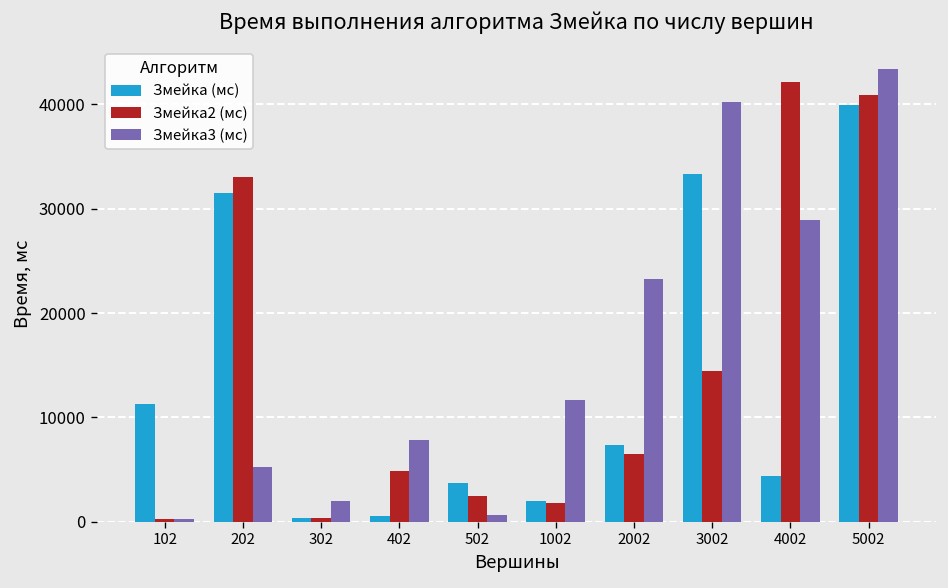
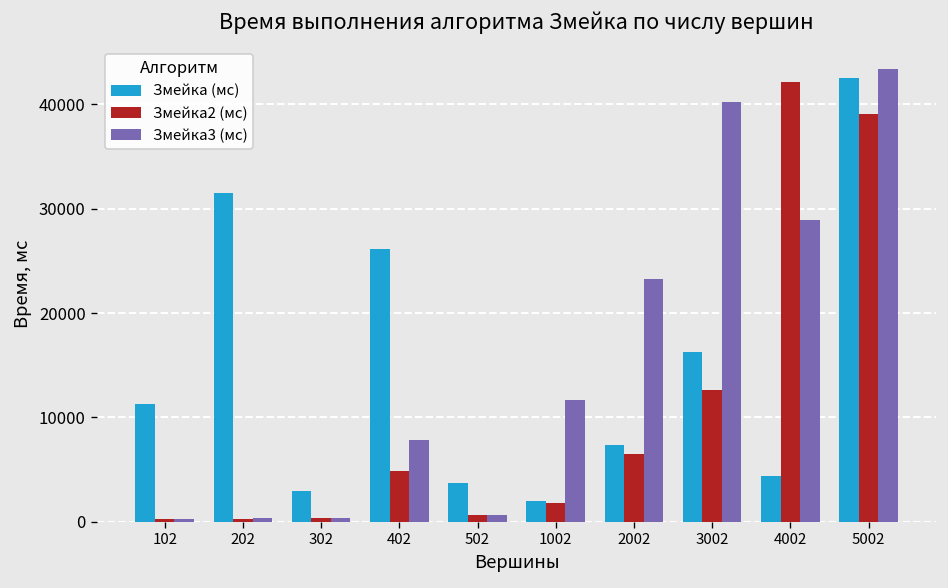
  {
    "Змейка (мс)": {
      "102": 11000,
      "202": 32000,
-     "302": 0,
-     "402": 1000,
+     "302": 3000,
+     "402": 26000,
      "502": 4000,
      "1002": 2000,
      "2002": 7000,
-     "3002": 33000,
+     "3002": 16000,
      "4002": 4000,
-     "5002": 40000
+     "5002": 43000
    },
    "Змейка2 (мс)": {
-     "202": 33000,
+     "202": 0,
      "302": 0,
      "402": 5000,
-     "502": 2000,
+     "502": 1000,
      "1002": 2000,
      "2002": 6000,
-     "3002": 14000,
+     "3002": 13000,
      "4002": 42000,
-     "5002": 41000
+     "5002": 39000
    },
    "Змейка3 (мс)": {
-     "202": 5000,
-     "302": 2000,
+     "202": 0,
+     "302": 0,
      "402": 8000,
      "502": 1000,
      "1002": 12000,
      "2002": 23000,
      "3002": 40000,
      "4002": 29000,
      "5002": 43000
    }
  }
